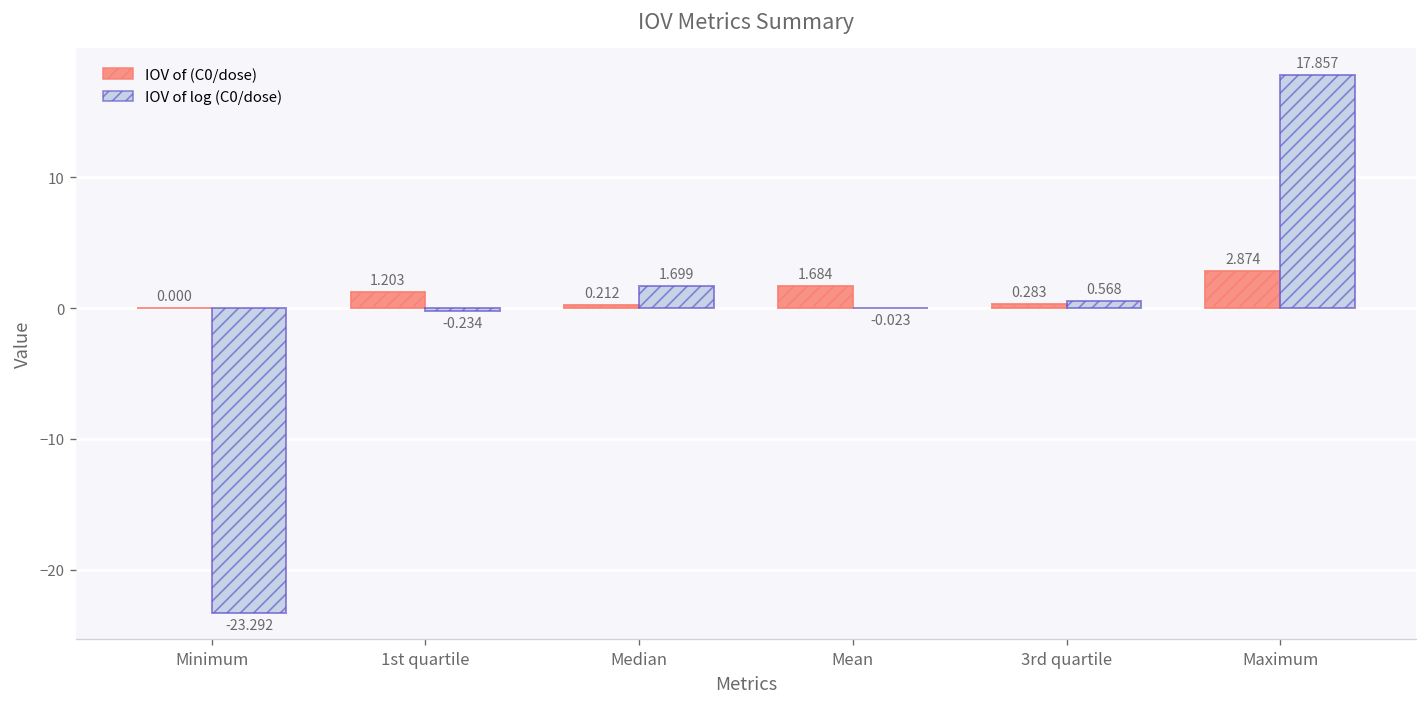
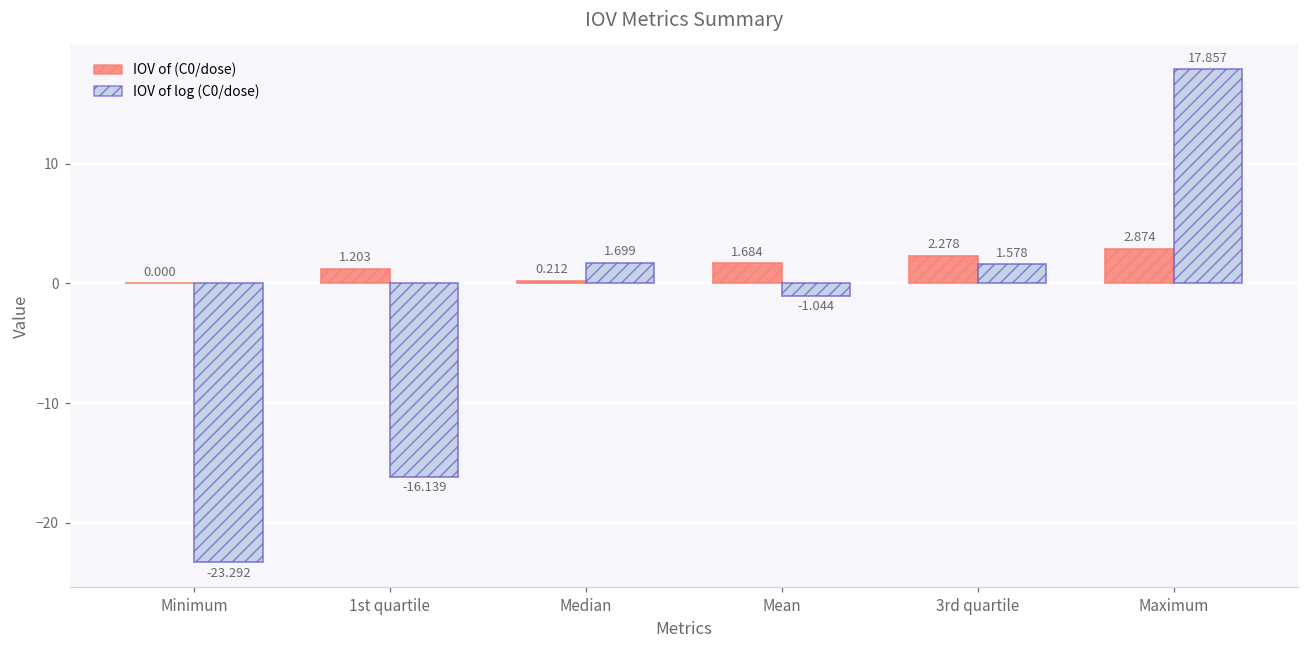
  {
    "IOV of (C0/dose)": {
      "Minimum": 0.000,
      "1st quartile": 1.203,
      "Median": 0.212,
      "Mean": 1.684,
-     "3rd quartile": 0.283,
+     "3rd quartile": 2.278,
      "Maximum": 2.874
    },
    "IOV of log (C0/dose)": {
      "Minimum": -23.292,
-     "1st quartile": -0.234,
+     "1st quartile": -16.139,
      "Median": 1.699,
-     "Mean": -0.023,
-     "3rd quartile": 0.568,
+     "Mean": -1.044,
+     "3rd quartile": 1.578,
      "Maximum": 17.857
    }
  }
